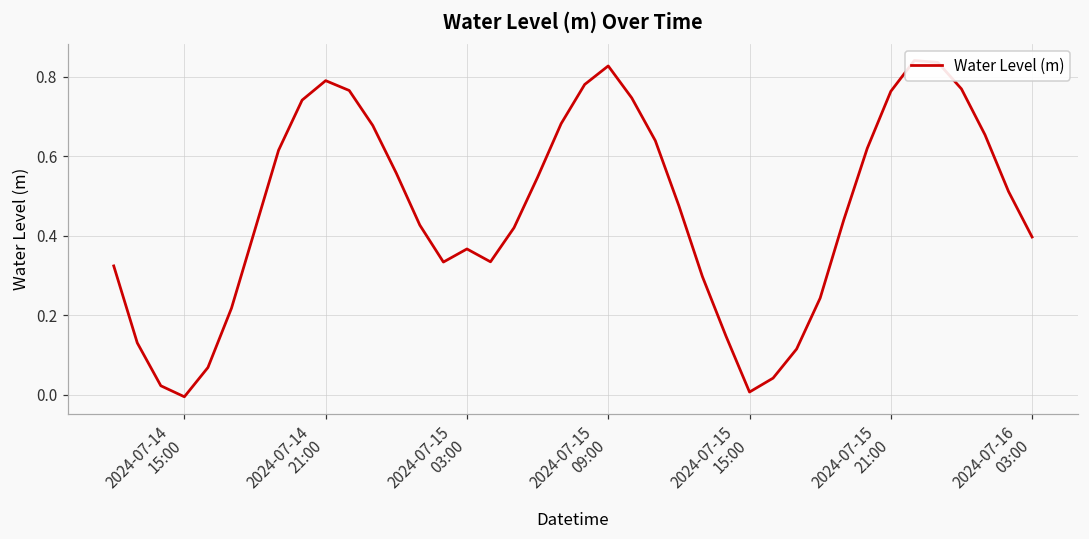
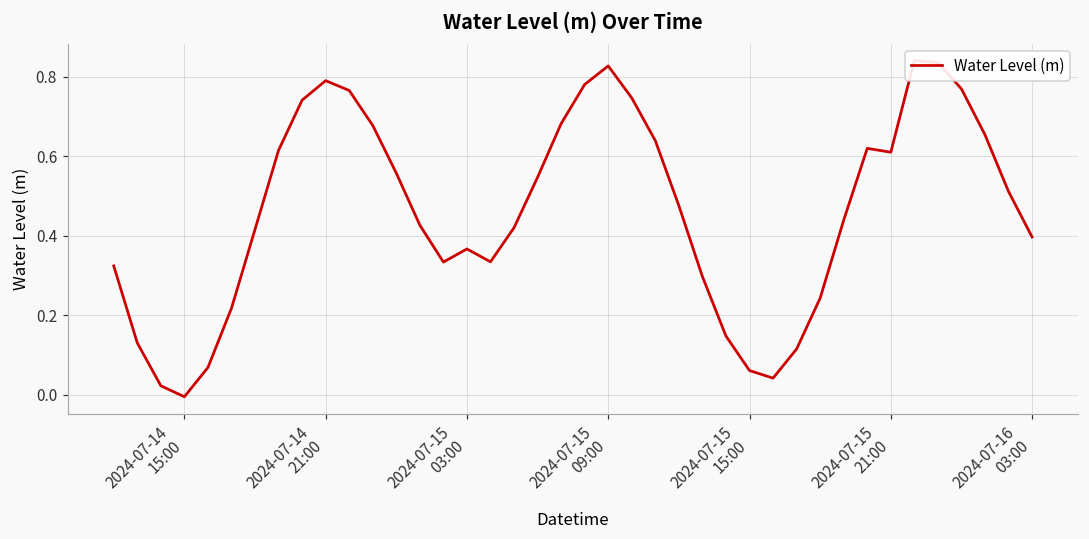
  {
    "2024-07-14 15:00": -0.01,
    "2024-07-14 21:00": 0.79,
    "2024-07-15 03:00": 0.37,
    "2024-07-15 09:00": 0.83,
-   "2024-07-15 15:00": 0.01,
-   "2024-07-15 21:00": 0.76,
+   "2024-07-15 15:00": 0.06,
+   "2024-07-15 21:00": 0.61,
    "2024-07-16 03:00": 0.40
  }
